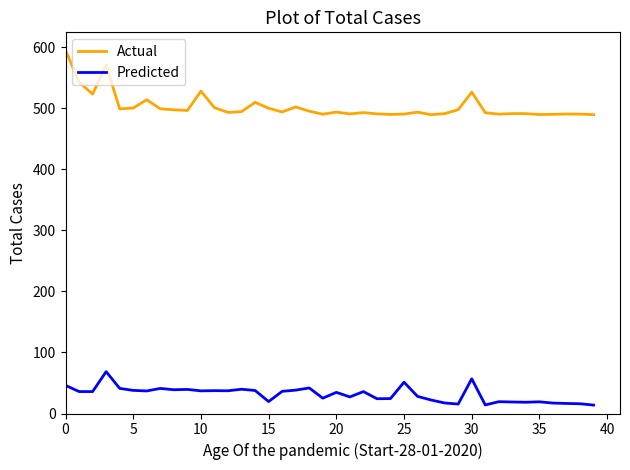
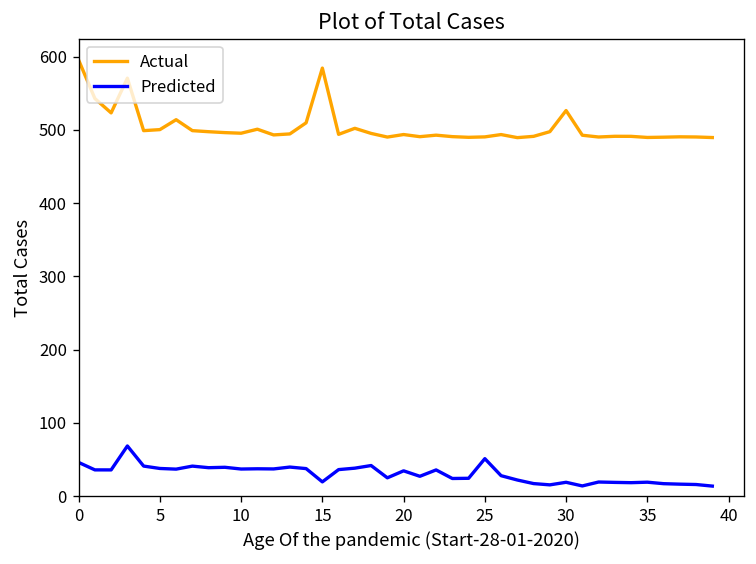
  {
    "Actual": {
      "0": 600,
      "5": 500,
-     "10": 530,
-     "15": 500,
+     "10": 500,
+     "15": 580,
      "20": 490,
      "25": 490,
      "30": 530,
      "35": 490
    },
    "Predicted": {
      "0": 50,
      "5": 40,
      "10": 40,
      "15": 20,
      "20": 30,
      "25": 50,
-     "30": 60,
+     "30": 20,
      "35": 20
    }
  }
